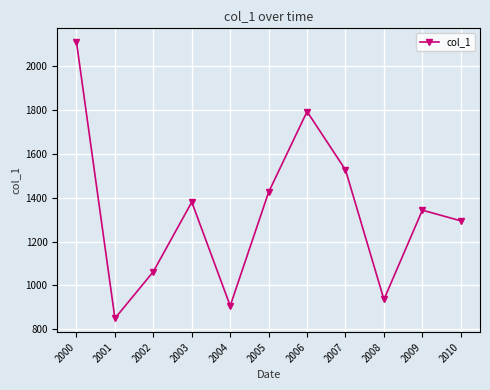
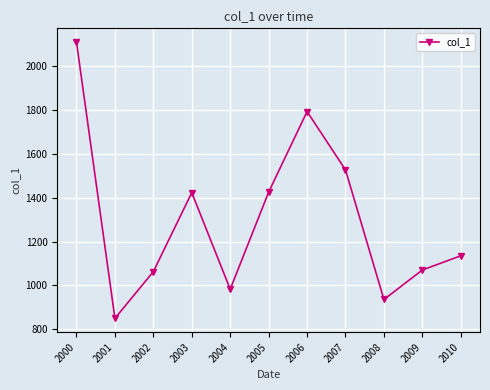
  {
    "2000": 2110,
    "2001": 850,
    "2002": 1060,
-   "2003": 1380,
-   "2004": 910,
+   "2003": 1420,
+   "2004": 980,
    "2005": 1430,
    "2006": 1790,
    "2007": 1530,
    "2008": 940,
-   "2009": 1340,
-   "2010": 1290
+   "2009": 1070,
+   "2010": 1130
  }
